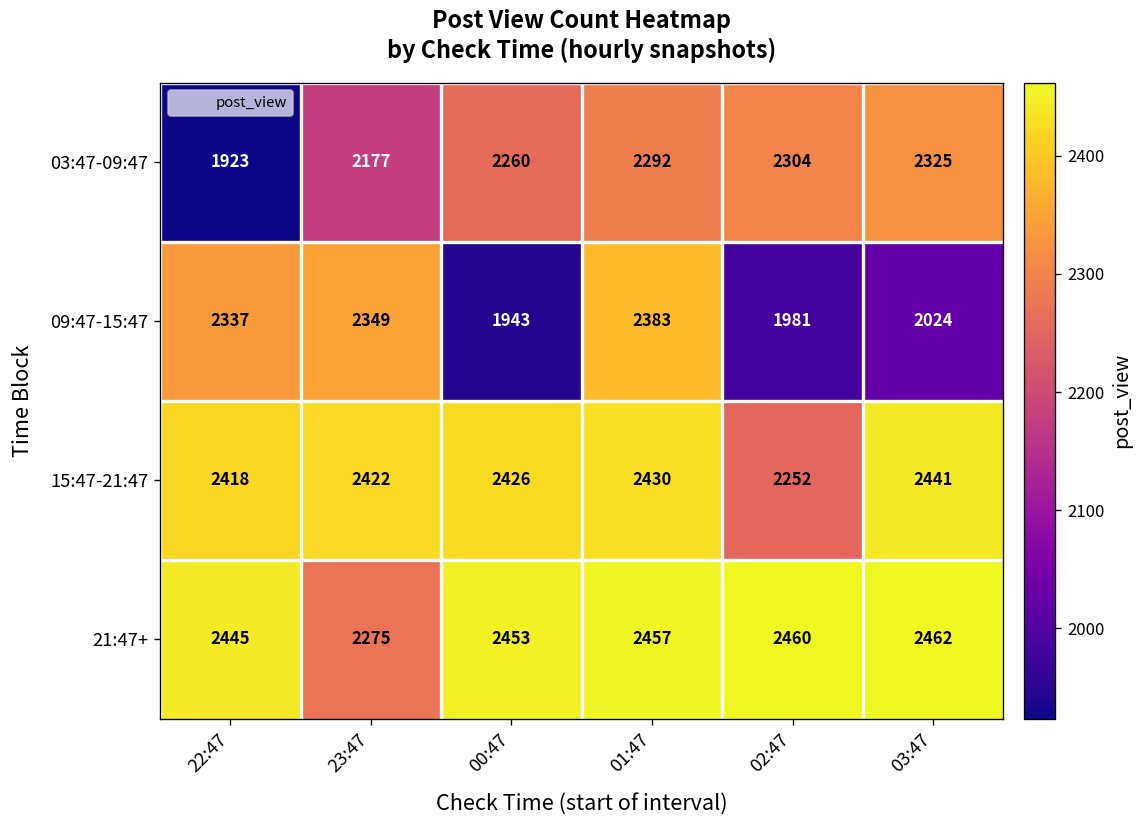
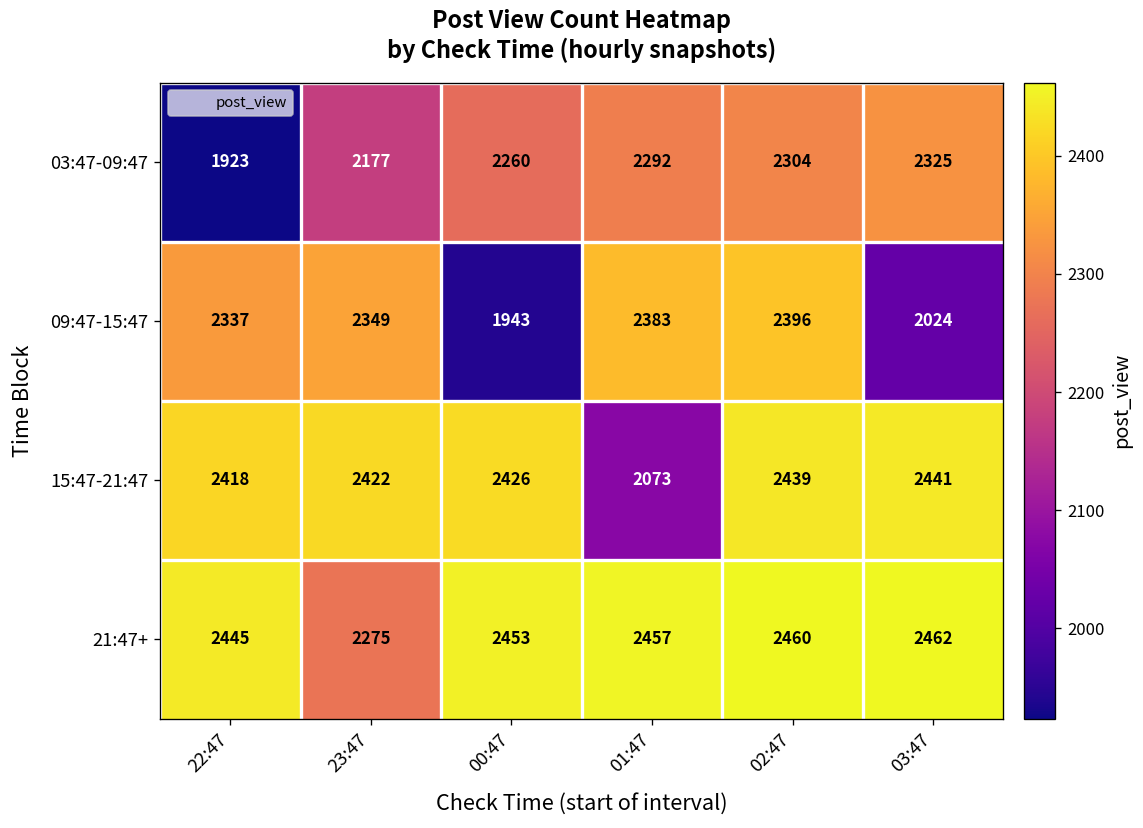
  {
    "03:47-09:47": {
      "22:47": 1923,
      "23:47": 2177,
      "00:47": 2260,
      "01:47": 2292,
      "02:47": 2304,
      "03:47": 2325
    },
    "09:47-15:47": {
      "22:47": 2337,
      "23:47": 2349,
      "00:47": 1943,
      "01:47": 2383,
-     "02:47": 1981,
+     "02:47": 2396,
      "03:47": 2024
    },
    "15:47-21:47": {
      "22:47": 2418,
      "23:47": 2422,
      "00:47": 2426,
-     "01:47": 2430,
-     "02:47": 2252,
+     "01:47": 2073,
+     "02:47": 2439,
      "03:47": 2441
    },
    "21:47+": {
      "22:47": 2445,
      "23:47": 2275,
      "00:47": 2453,
      "01:47": 2457,
      "02:47": 2460,
      "03:47": 2462
    }
  }
